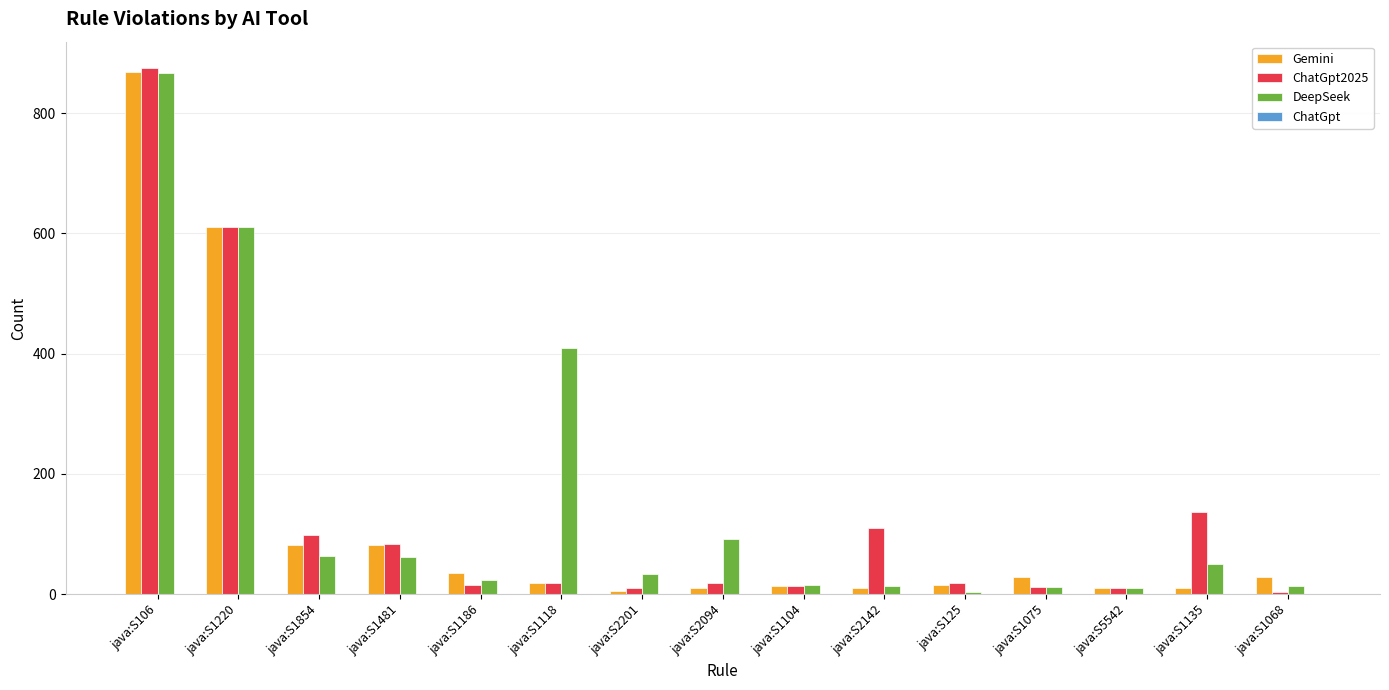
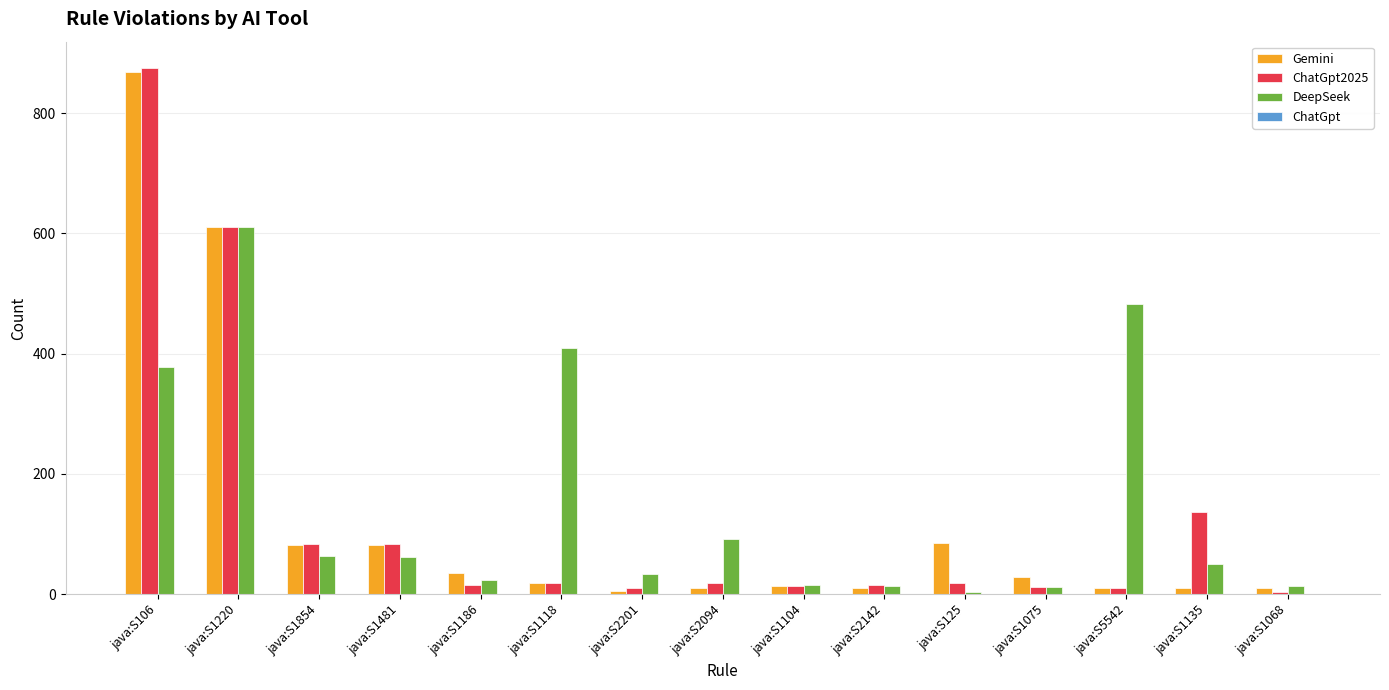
  {
    "Gemini": {
      "java:S106": 870,
      "java:S1220": 610,
      "java:S1854": 80,
      "java:S1481": 80,
      "java:S1186": 40,
      "java:S1118": 20,
      "java:S2201": 10,
      "java:S2094": 10,
      "java:S1104": 10,
      "java:S2142": 10,
-     "java:S125": 20,
+     "java:S125": 90,
      "java:S1075": 30,
      "java:S5542": 10,
      "java:S1135": 10,
-     "java:S1068": 30
+     "java:S1068": 10
    },
    "ChatGpt2025": {
      "java:S106": 880,
      "java:S1220": 610,
-     "java:S1854": 100,
+     "java:S1854": 80,
      "java:S1481": 80,
      "java:S1186": 20,
      "java:S1118": 20,
      "java:S2201": 10,
      "java:S2094": 20,
      "java:S1104": 10,
-     "java:S2142": 110,
+     "java:S2142": 20,
      "java:S125": 20,
      "java:S1075": 10,
      "java:S5542": 10,
      "java:S1135": 140
    },
    "DeepSeek": {
-     "java:S106": 870,
+     "java:S106": 380,
      "java:S1220": 610,
      "java:S1854": 60,
      "java:S1481": 60,
      "java:S1186": 20,
      "java:S1118": 410,
      "java:S2201": 30,
      "java:S2094": 90,
      "java:S1104": 20,
      "java:S2142": 10,
      "java:S1075": 10,
-     "java:S5542": 10,
+     "java:S5542": 480,
      "java:S1135": 50,
      "java:S1068": 10
    },
    "ChatGpt": {
      "java:S106": 0,
      "java:S1220": 0,
      "java:S1854": 0,
      "java:S1481": 0,
      "java:S1186": 0,
      "java:S1118": 0,
      "java:S2201": 0,
      "java:S2094": 0,
      "java:S1104": 0,
      "java:S2142": 0,
      "java:S125": 0,
      "java:S1075": 0,
      "java:S5542": 0,
      "java:S1135": 0,
      "java:S1068": 0
    }
  }
